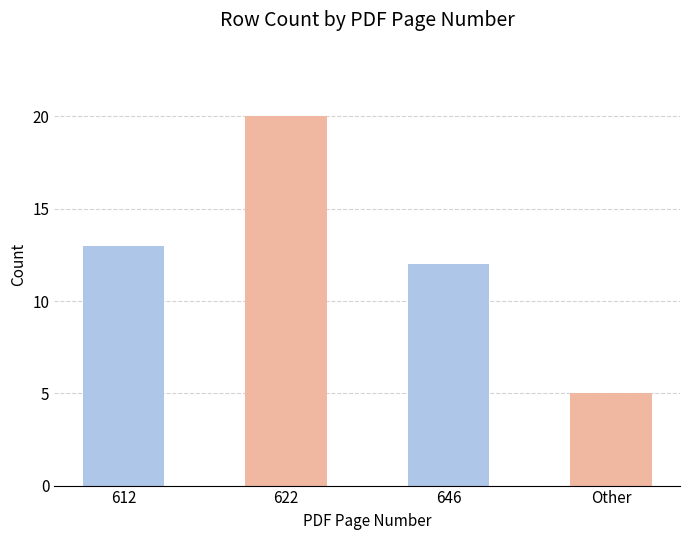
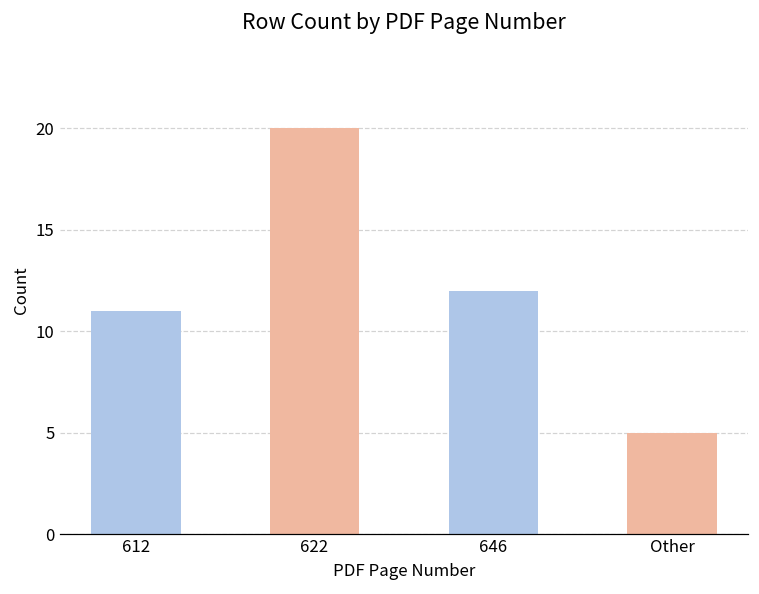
  {
-   "612": 13,
+   "612": 11,
    "622": 20,
    "646": 12,
    "Other": 5
  }
